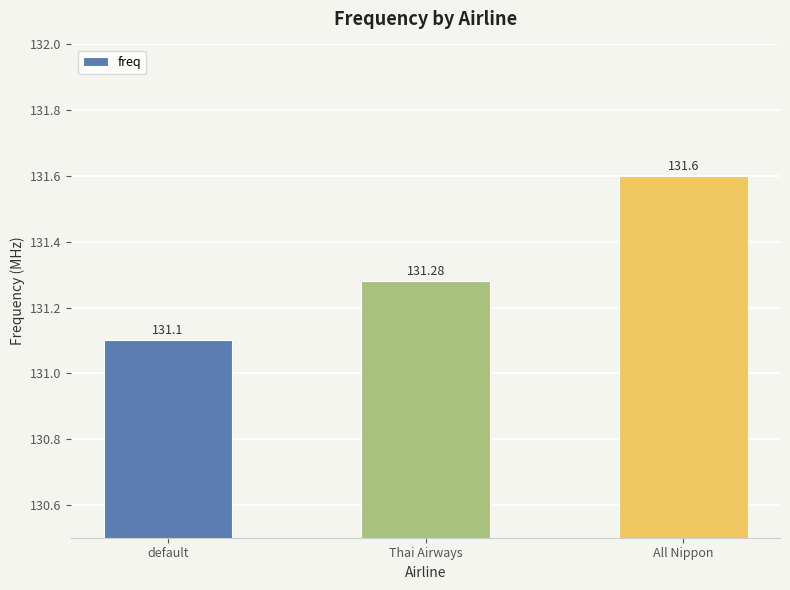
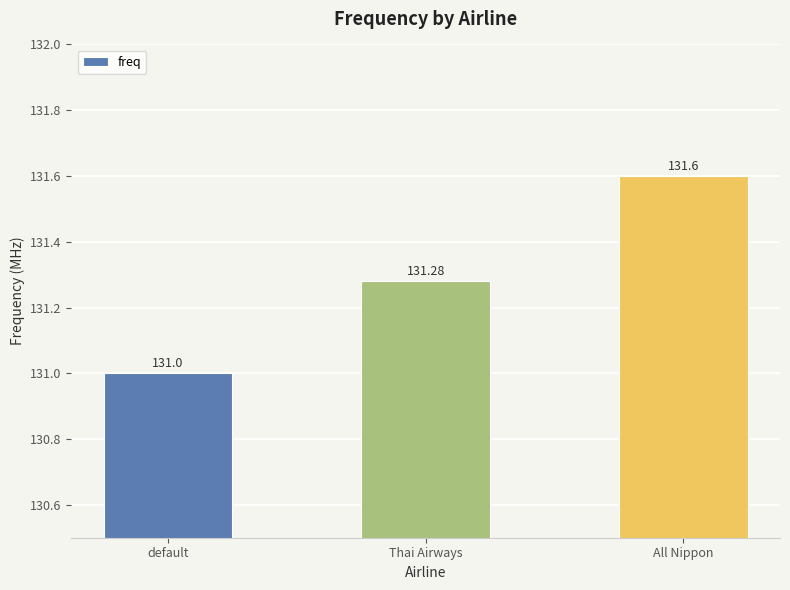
  {
-   "default": 131.1,
+   "default": 131.0,
    "Thai Airways": 131.28,
    "All Nippon": 131.6
  }
